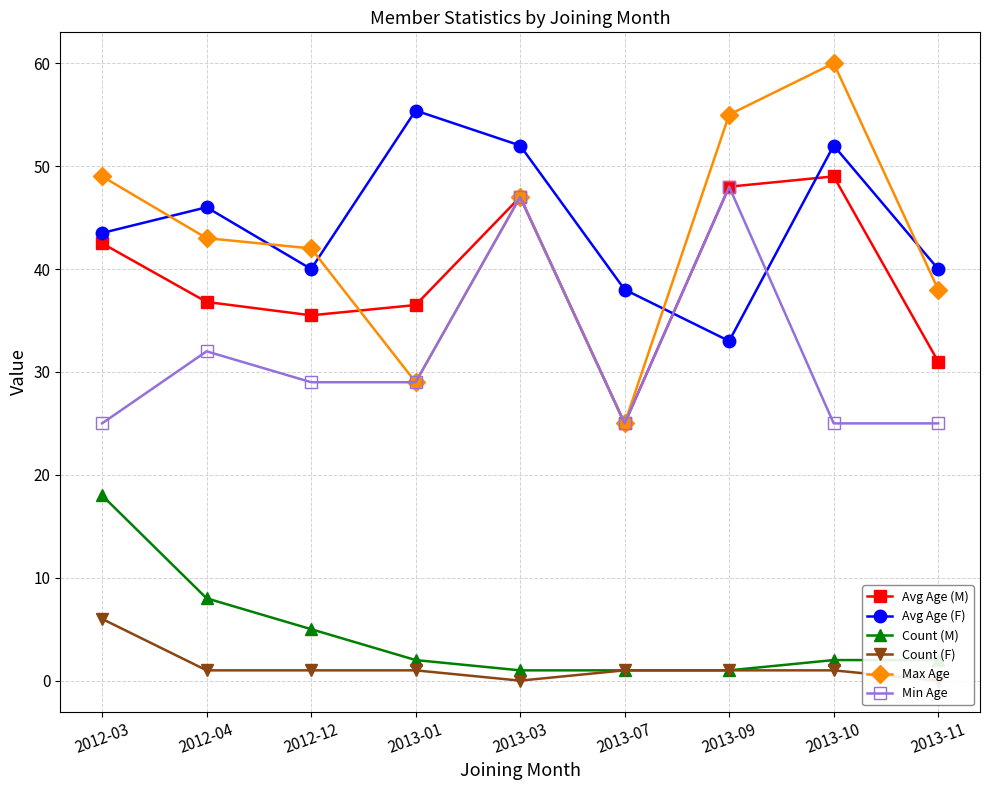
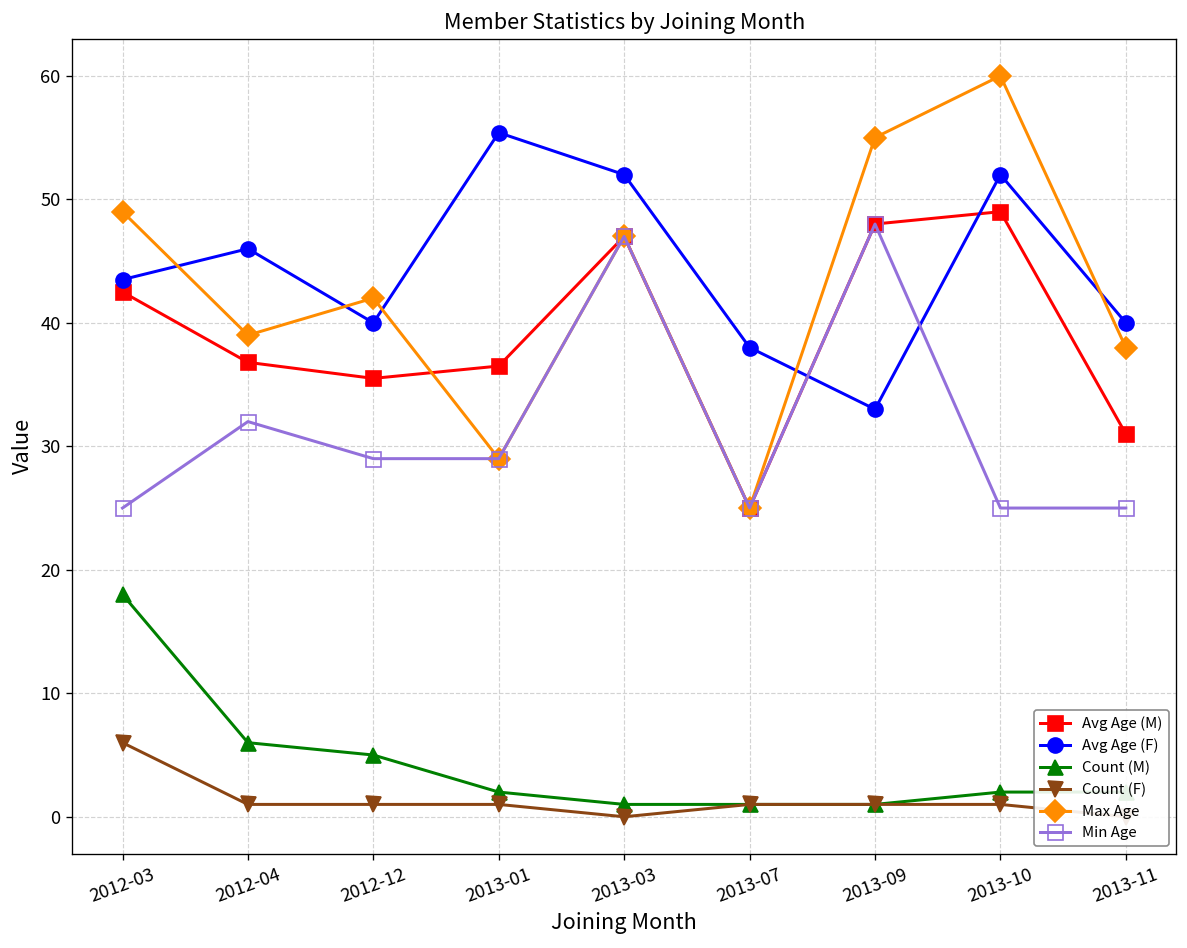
  {
    "Avg Age (M)": {
      "2012-03": 42.5,
      "2012-04": 37,
      "2012-12": 35.5,
      "2013-01": 36.5,
      "2013-10": 49,
      "2013-11": 31
    },
    "Avg Age (F)": {
      "2012-03": 43.5,
      "2012-04": 46,
      "2012-12": 40,
      "2013-01": 55.4,
      "2013-03": 52,
      "2013-07": 38,
      "2013-09": 33,
      "2013-10": 52,
      "2013-11": 40
    },
    "Count (M)": {
      "2012-03": 18,
-     "2012-04": 8,
+     "2012-04": 6,
      "2012-12": 5,
      "2013-01": 2,
      "2013-03": 1,
      "2013-10": 2
    },
    "Count (F)": {
      "2012-03": 6,
      "2012-04": 1,
      "2012-12": 1,
      "2013-01": 1,
      "2013-03": 0,
      "2013-10": 1
    },
    "Max Age": {
      "2012-03": 49,
-     "2012-04": 43,
+     "2012-04": 39,
      "2012-12": 42,
      "2013-09": 55,
      "2013-10": 60,
      "2013-11": 38
    },
    "Min Age": {
      "2012-03": 25,
      "2012-04": 32,
      "2012-12": 29,
      "2013-10": 25,
      "2013-11": 25
    }
  }
